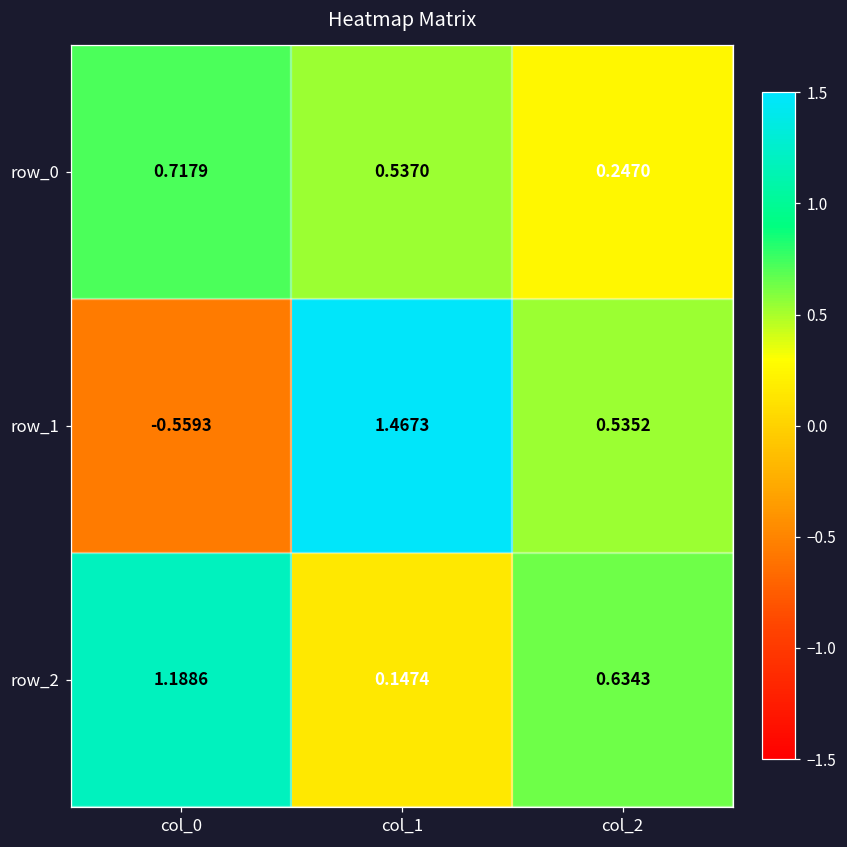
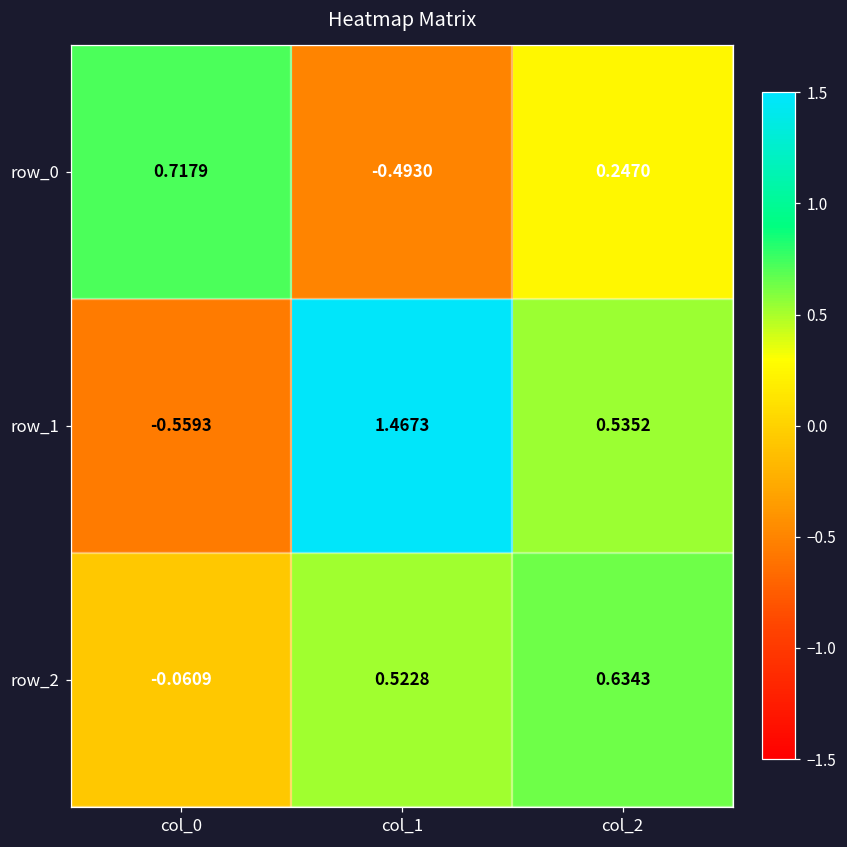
  {
    "row_0": {
      "col_0": 0.7179,
-     "col_1": 0.5370,
+     "col_1": -0.4930,
      "col_2": 0.2470
    },
    "row_1": {
      "col_0": -0.5593,
      "col_1": 1.4673,
      "col_2": 0.5352
    },
    "row_2": {
-     "col_0": 1.1886,
-     "col_1": 0.1474,
+     "col_0": -0.0609,
+     "col_1": 0.5228,
      "col_2": 0.6343
    }
  }
